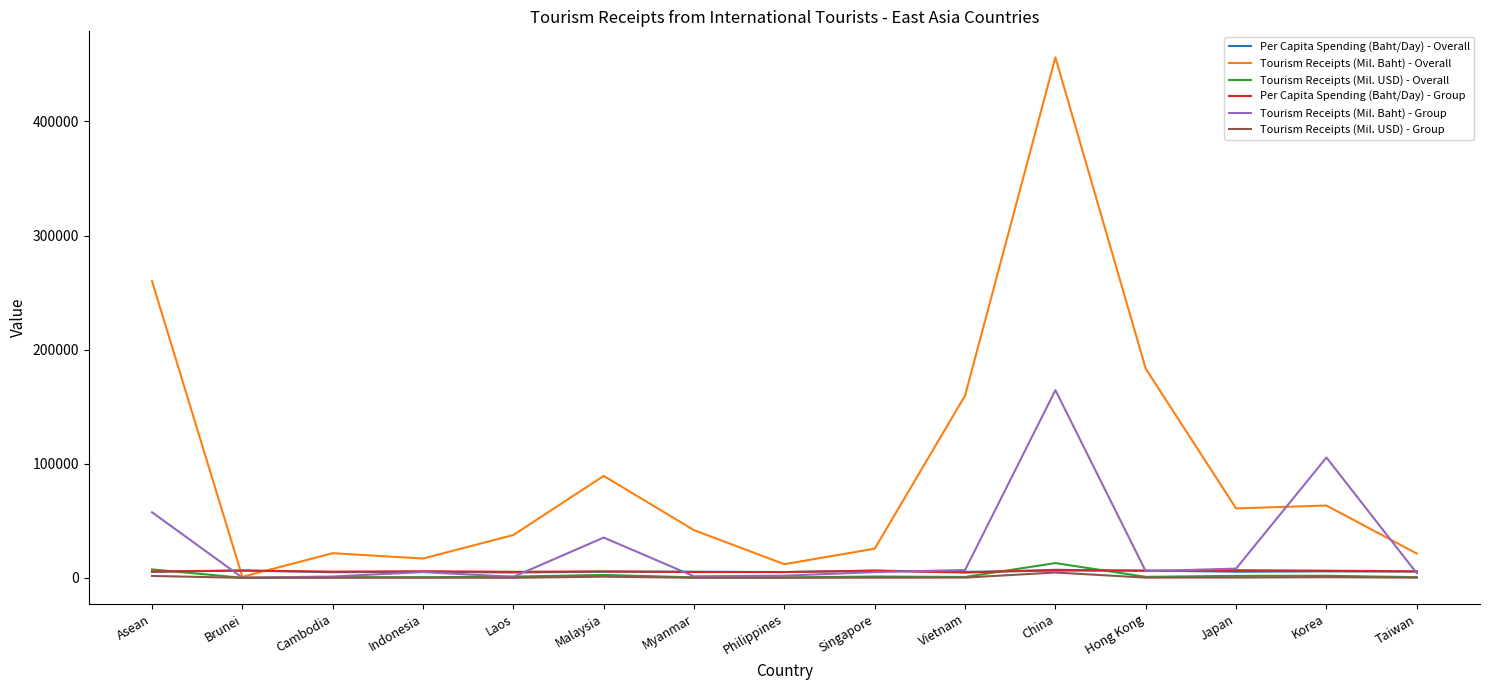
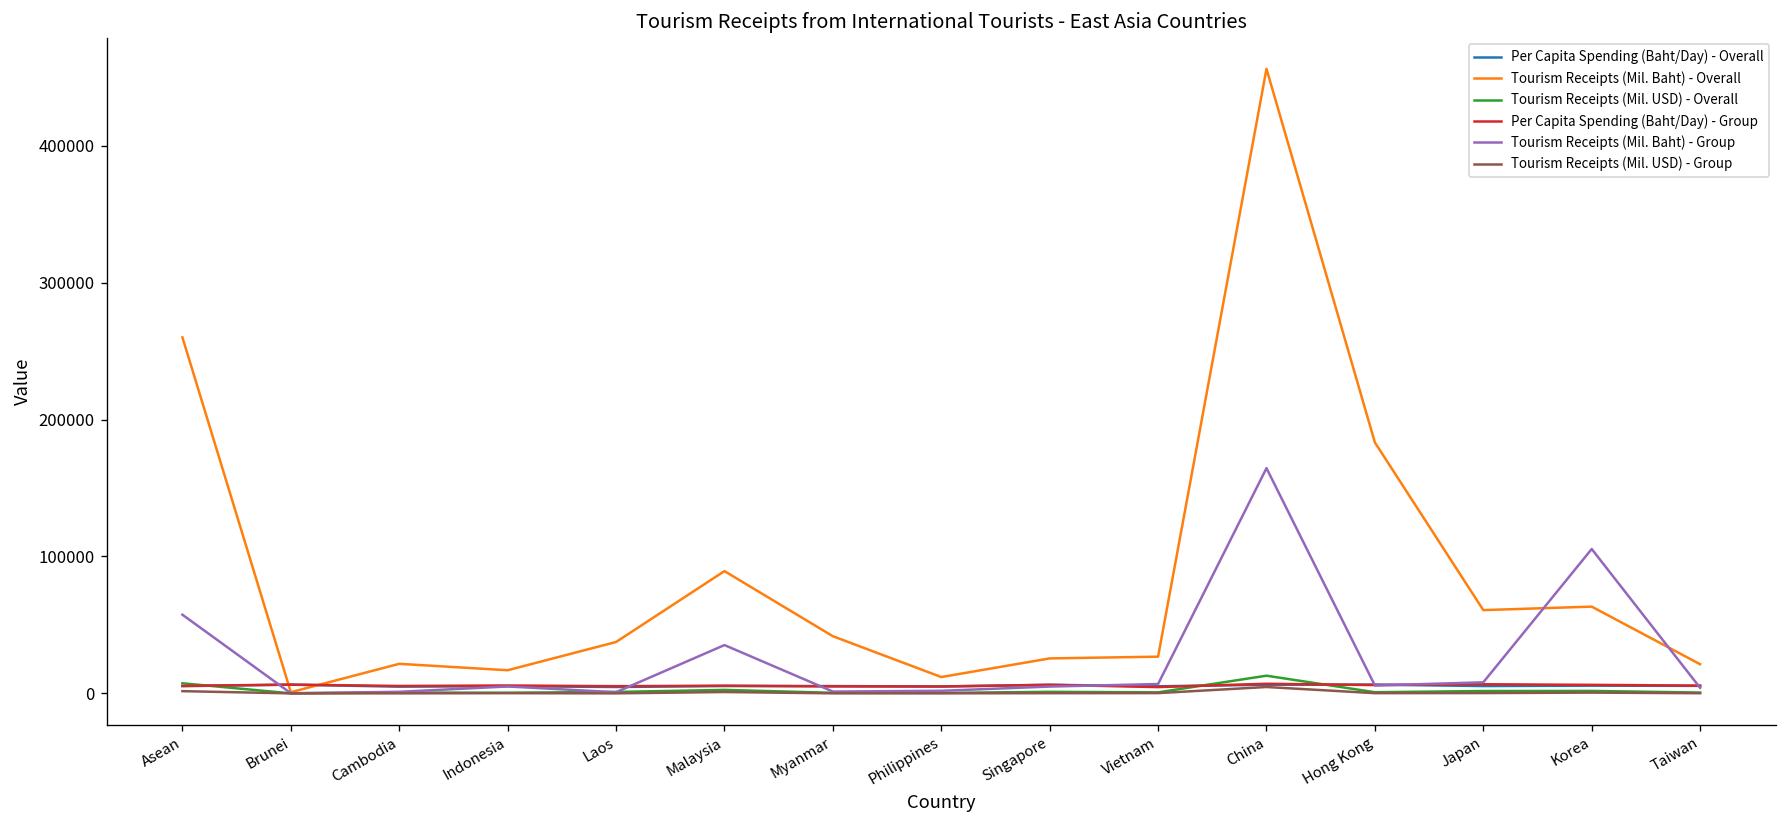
  {
    "Tourism Receipts (Mil. Baht) - Overall": {
      "Asean": 260000,
      "Cambodia": 22000,
      "Indonesia": 17000,
      "Laos": 38000,
      "Malaysia": 89000,
      "Myanmar": 42000,
      "Philippines": 12000,
      "Singapore": 26000,
-     "Vietnam": 160000,
+     "Vietnam": 27000,
      "China": 456000,
      "Hong Kong": 183000,
      "Japan": 61000,
      "Korea": 63000,
      "Taiwan": 21000
    },
    "Tourism Receipts (Mil. USD) - Overall": {
      "China": 13000
    },
    "Tourism Receipts (Mil. Baht) - Group": {
      "Asean": 57000,
      "Malaysia": 35000,
      "China": 165000,
      "Korea": 105000
    },
    "Tourism Receipts (Mil. USD) - Group": {
      "Asean": 2000
    }
  }
